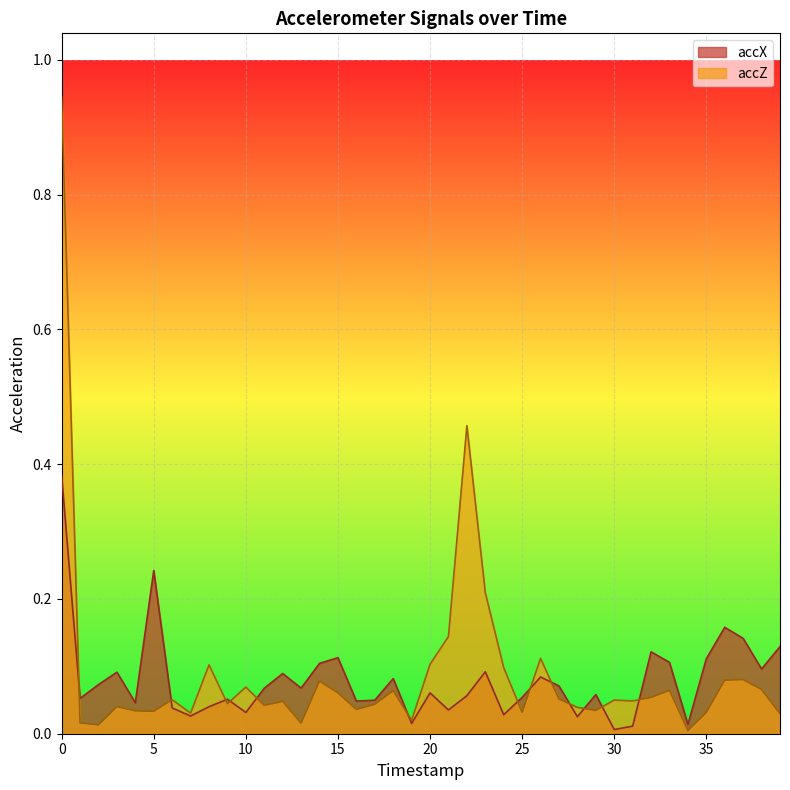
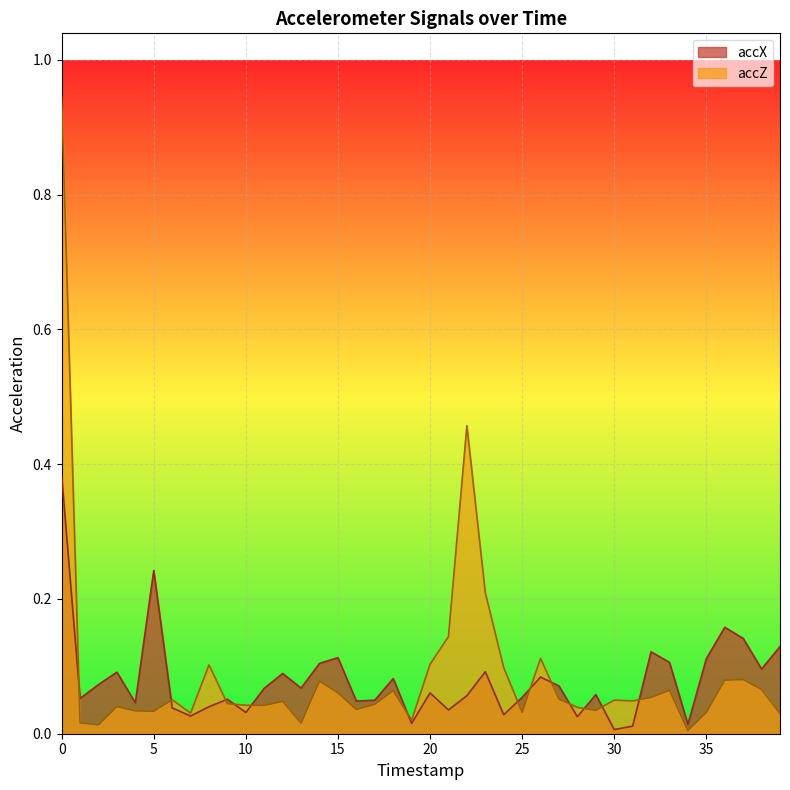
  {
    "accX": {
      "0": 0.38,
      "5": 0.24,
      "10": 0.03,
      "15": 0.11,
      "20": 0.06,
      "25": 0.05,
      "30": 0.01,
      "35": 0.11
    },
    "accZ": {
      "0": 0.95,
      "5": 0.03,
-     "10": 0.07,
+     "10": 0.04,
      "15": 0.06,
      "20": 0.10,
      "25": 0.03,
      "30": 0.05,
      "35": 0.03
    }
  }
